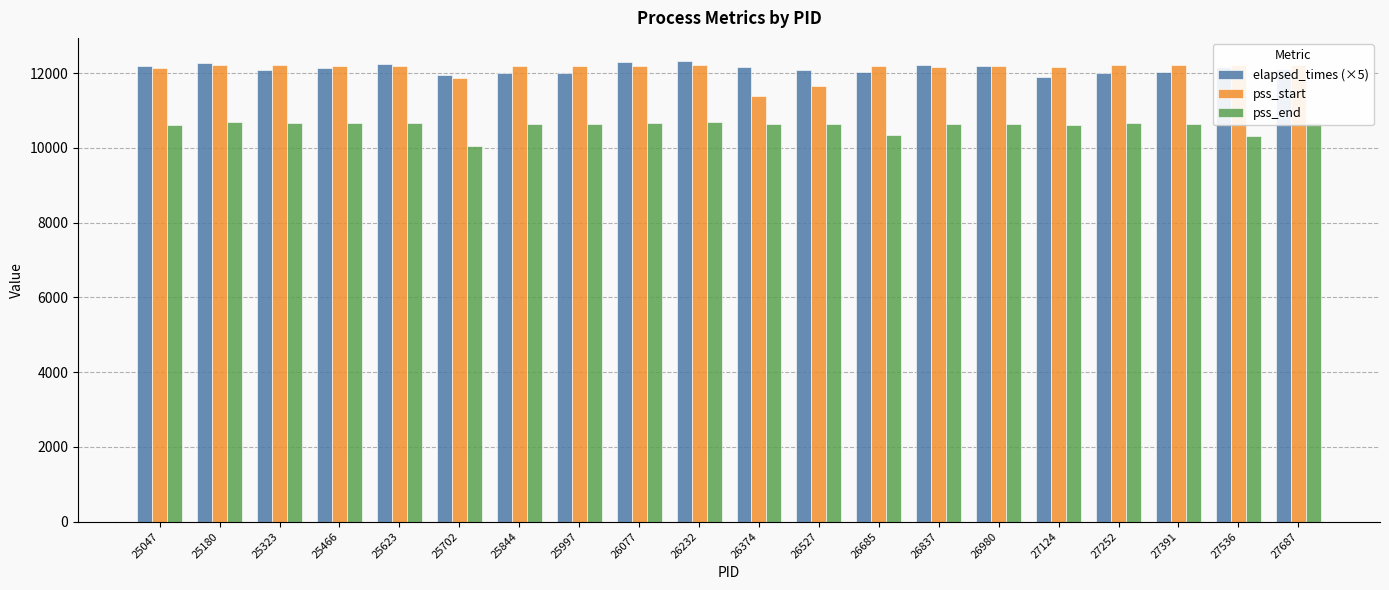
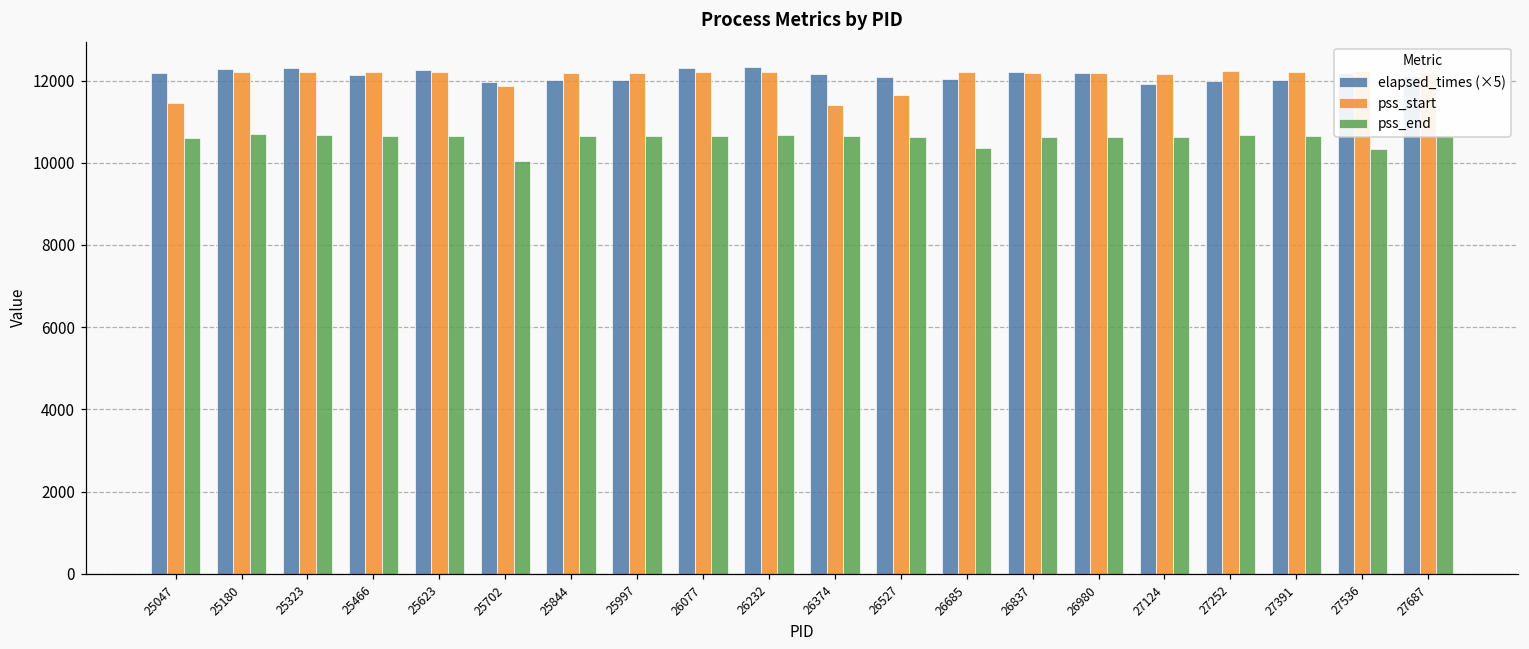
  {
    "elapsed_times (×5)": {
      "25047": 12200,
      "25180": 12300,
-     "25323": 12100,
+     "25323": 12300,
      "25466": 12100,
      "25623": 12300,
      "25702": 12000,
      "25844": 12000,
      "25997": 12000,
      "26077": 12300,
      "26232": 12300,
      "26374": 12200,
      "26527": 12100,
      "26685": 12000,
      "26837": 12200,
      "26980": 12200,
      "27124": 11900,
      "27252": 12000,
      "27391": 12000
    },
    "pss_start": {
-     "25047": 12100,
+     "25047": 11500,
      "25180": 12200,
      "25323": 12200,
      "25466": 12200,
      "25623": 12200,
      "25702": 11900,
      "25844": 12200,
      "25997": 12200,
      "26077": 12200,
      "26232": 12200,
      "26374": 11400,
      "26527": 11700,
      "26685": 12200,
      "26837": 12200,
      "26980": 12200,
      "27124": 12200,
      "27252": 12200,
      "27391": 12200
    },
    "pss_end": {
      "25047": 10600,
      "25180": 10700,
      "25323": 10700,
      "25466": 10700,
      "25623": 10700,
      "25702": 10100,
      "25844": 10700,
      "25997": 10700,
      "26077": 10700,
      "26232": 10700,
      "26374": 10700,
      "26527": 10600,
      "26685": 10400,
      "26837": 10600,
      "26980": 10600,
      "27124": 10600,
      "27252": 10700,
      "27391": 10700,
      "27536": 10300
    }
  }
